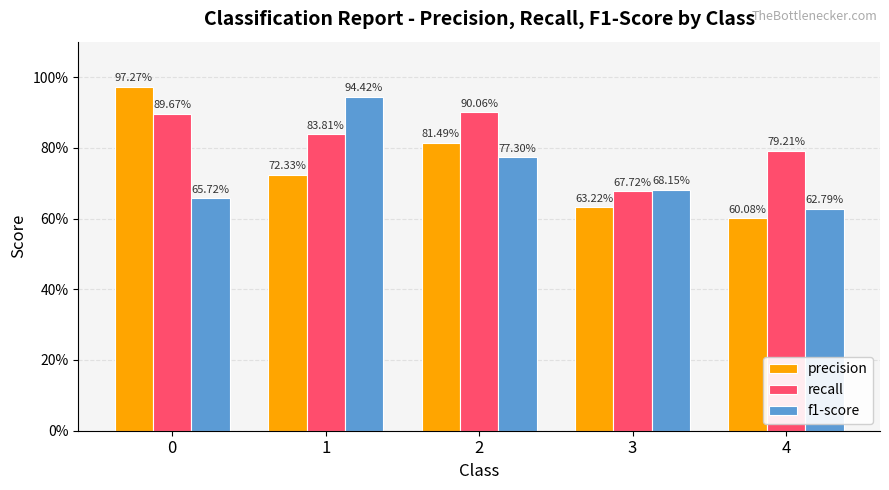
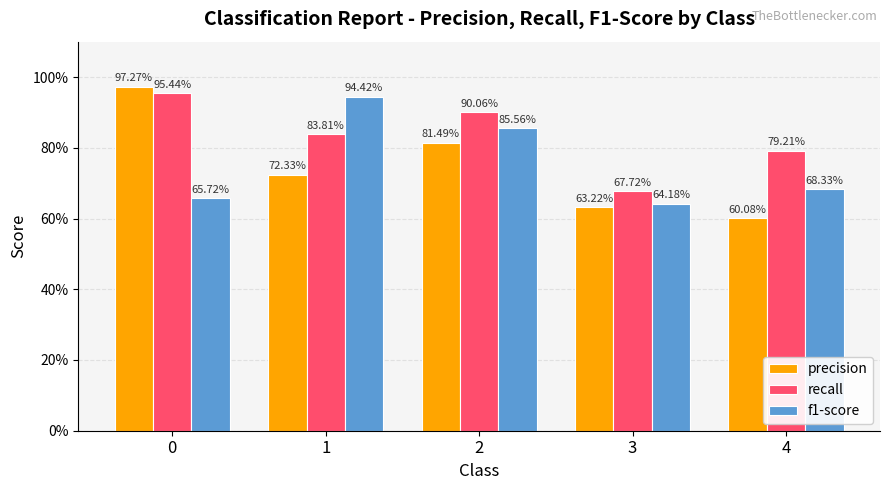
  {
    "precision": {
      "0": "97.27%",
      "1": "72.33%",
      "2": "81.49%",
      "3": "63.22%",
      "4": "60.08%"
    },
    "recall": {
-     "0": "89.67%",
+     "0": "95.44%",
      "1": "83.81%",
      "2": "90.06%",
      "3": "67.72%",
      "4": "79.21%"
    },
    "f1-score": {
      "0": "65.72%",
      "1": "94.42%",
-     "2": "77.30%",
-     "3": "68.15%",
-     "4": "62.79%"
+     "2": "85.56%",
+     "3": "64.18%",
+     "4": "68.33%"
    }
  }
